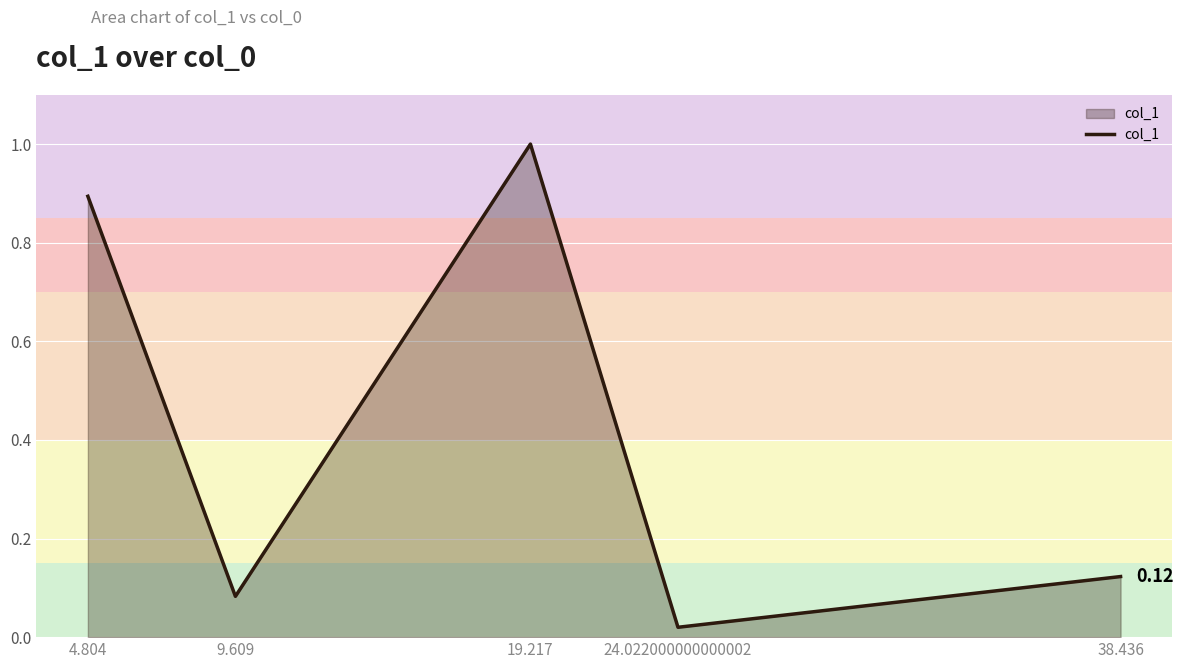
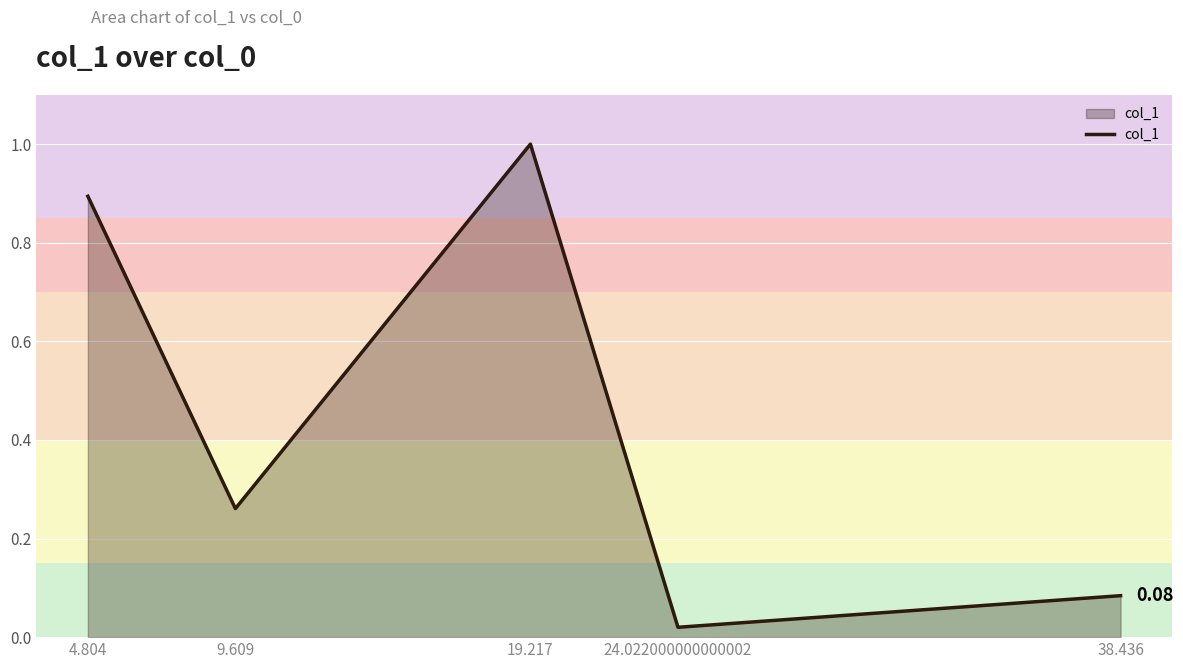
  {
-   "9.609": 0.08,
-   "38.436": 0.12
+   "9.609": 0.26,
+   "38.436": 0.08
  }
